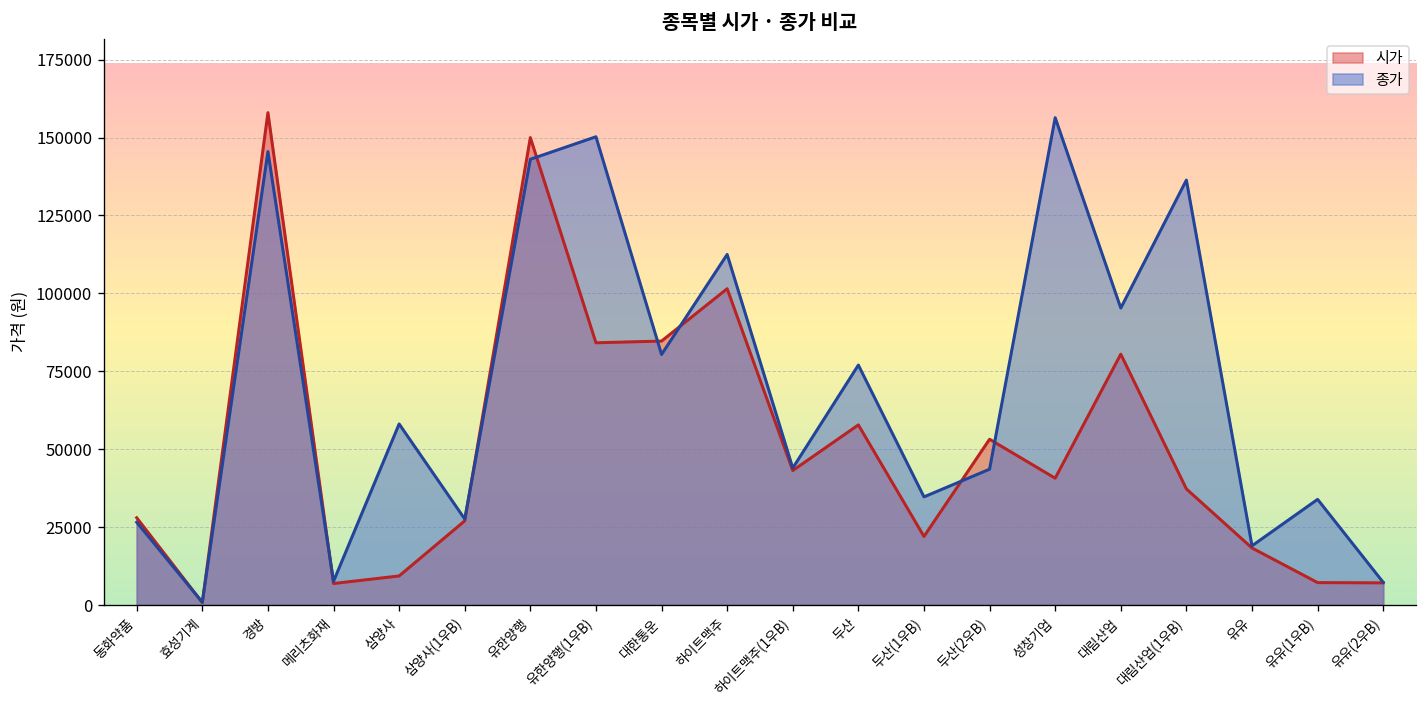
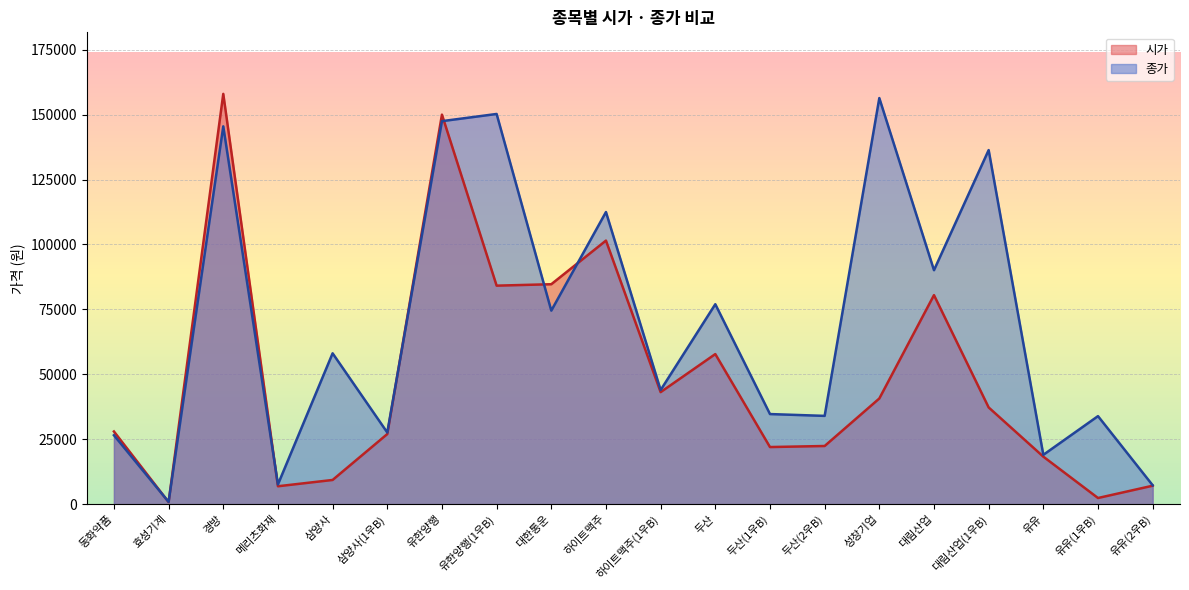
  {
    "시가": {
      "동화약품": 28000,
      "경방": 158000,
      "삼양사": 9000,
      "유한양행": 150000,
      "유한양행(1우B)": 84000,
      "대한통운": 85000,
      "하이트맥주": 102000,
      "두산": 58000,
      "두산(1우B)": 22000,
-     "두산(2우B)": 53000,
+     "두산(2우B)": 22000,
      "성창기업": 41000,
      "대림산업": 81000,
      "대림산업(1우B)": 37000,
-     "유유(1우B)": 7000
+     "유유(1우B)": 2000
    },
    "종가": {
      "동화약품": 27000,
      "경방": 146000,
      "삼양사": 58000,
-     "유한양행": 143000,
+     "유한양행": 148000,
      "유한양행(1우B)": 150000,
-     "대한통운": 80000,
+     "대한통운": 75000,
      "하이트맥주": 113000,
      "두산": 77000,
      "두산(1우B)": 35000,
-     "두산(2우B)": 44000,
+     "두산(2우B)": 34000,
      "성창기업": 156000,
-     "대림산업": 95000,
+     "대림산업": 90000,
      "대림산업(1우B)": 136000,
      "유유(1우B)": 34000
    }
  }
